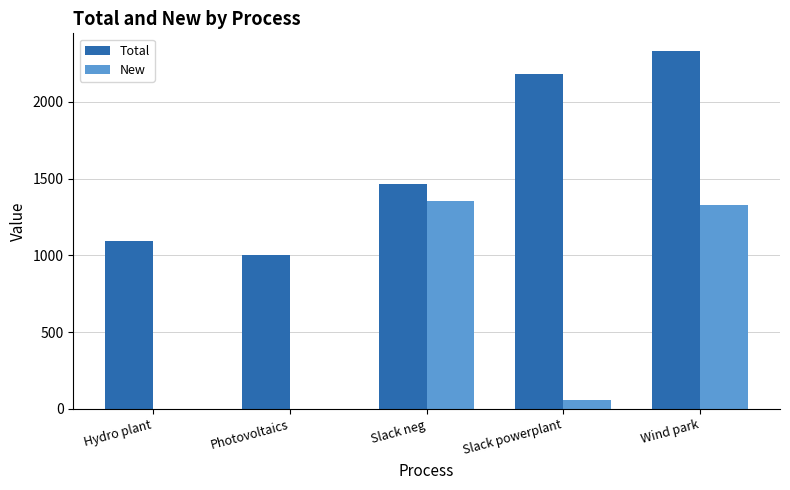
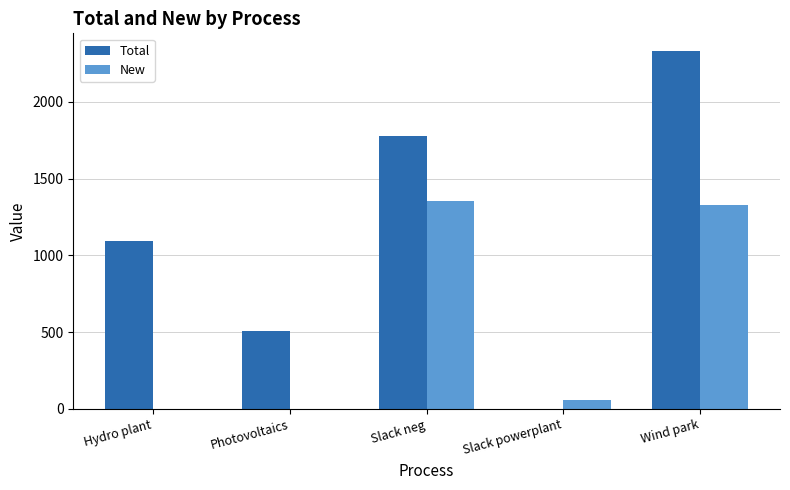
  {
    "Total": {
      "Hydro plant": 1100,
-     "Photovoltaics": 1000,
-     "Slack neg": 1460,
-     "Slack powerplant": 2180,
+     "Photovoltaics": 510,
+     "Slack neg": 1780,
+     "Slack powerplant": 0,
      "Wind park": 2330
    },
    "New": {
      "Hydro plant": 0,
      "Photovoltaics": 0,
      "Slack neg": 1350,
      "Slack powerplant": 60,
      "Wind park": 1330
    }
  }
